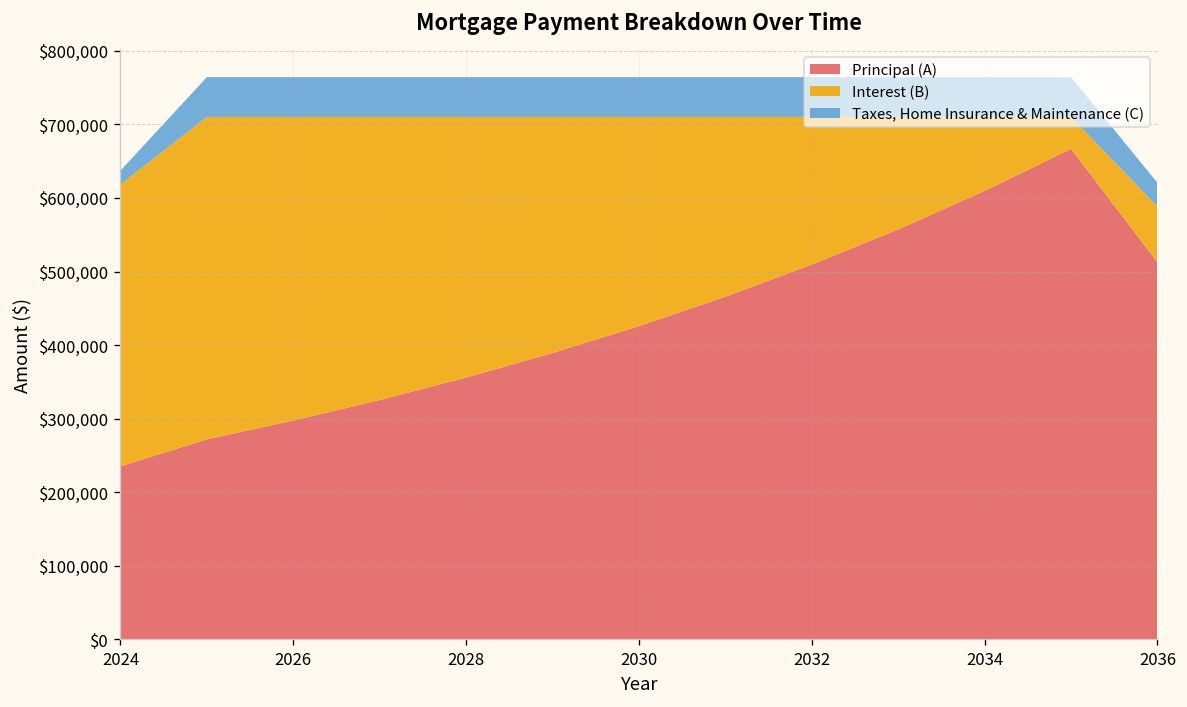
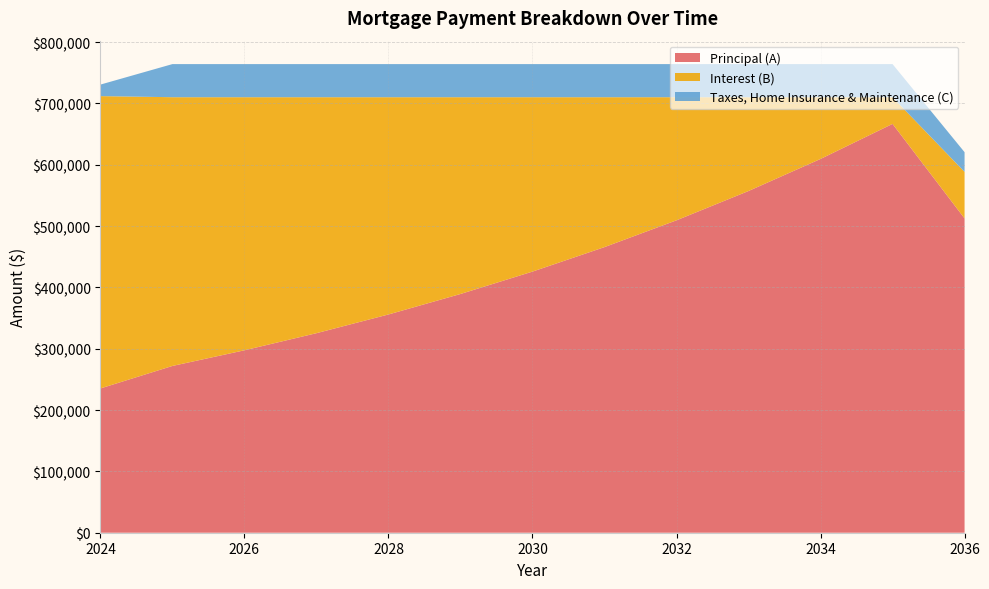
  {
    "Principal (A)": {
      "2024": "$240,000",
      "2026": "$300,000",
      "2028": "$360,000",
      "2030": "$430,000",
      "2032": "$510,000",
      "2034": "$610,000",
      "2036": "$510,000"
    },
    "Interest (B)": {
-     "2024": "$380,000",
+     "2024": "$480,000",
      "2026": "$410,000",
      "2028": "$350,000",
      "2030": "$280,000",
      "2036": "$80,000"
    },
    "Taxes, Home Insurance & Maintenance (C)": {
      "2024": "$20,000",
      "2026": "$50,000",
      "2028": "$50,000",
      "2030": "$50,000",
      "2036": "$30,000"
    }
  }
